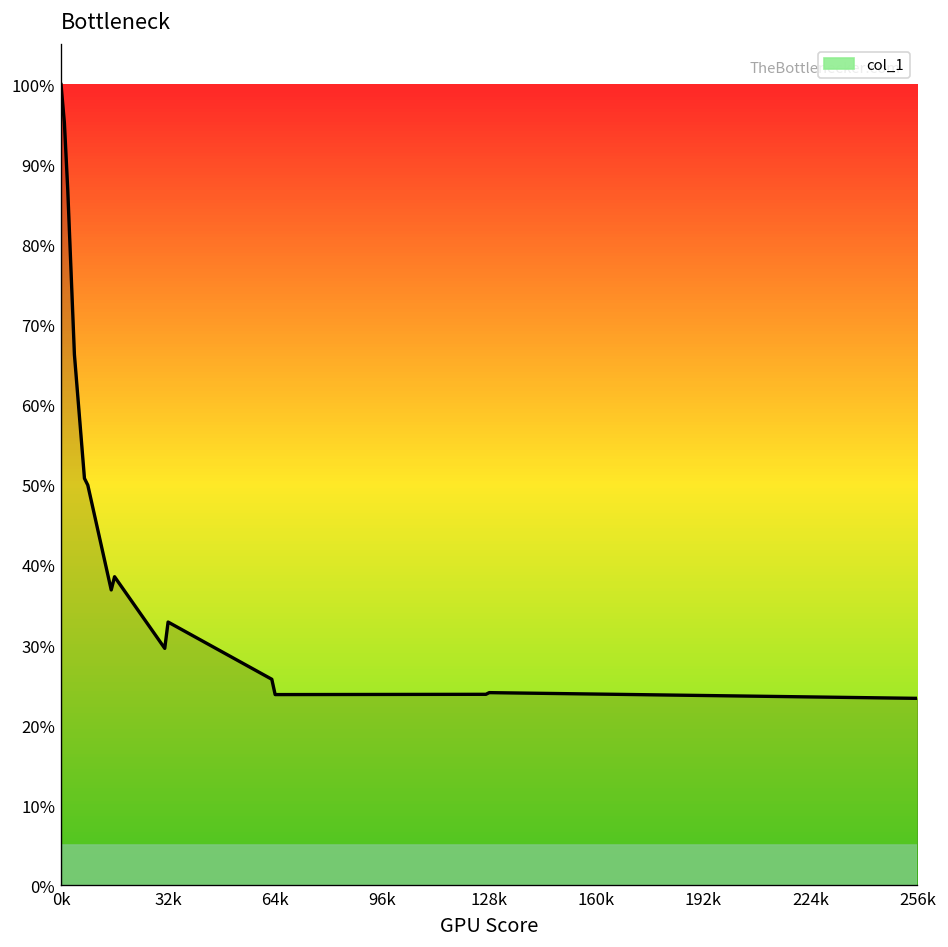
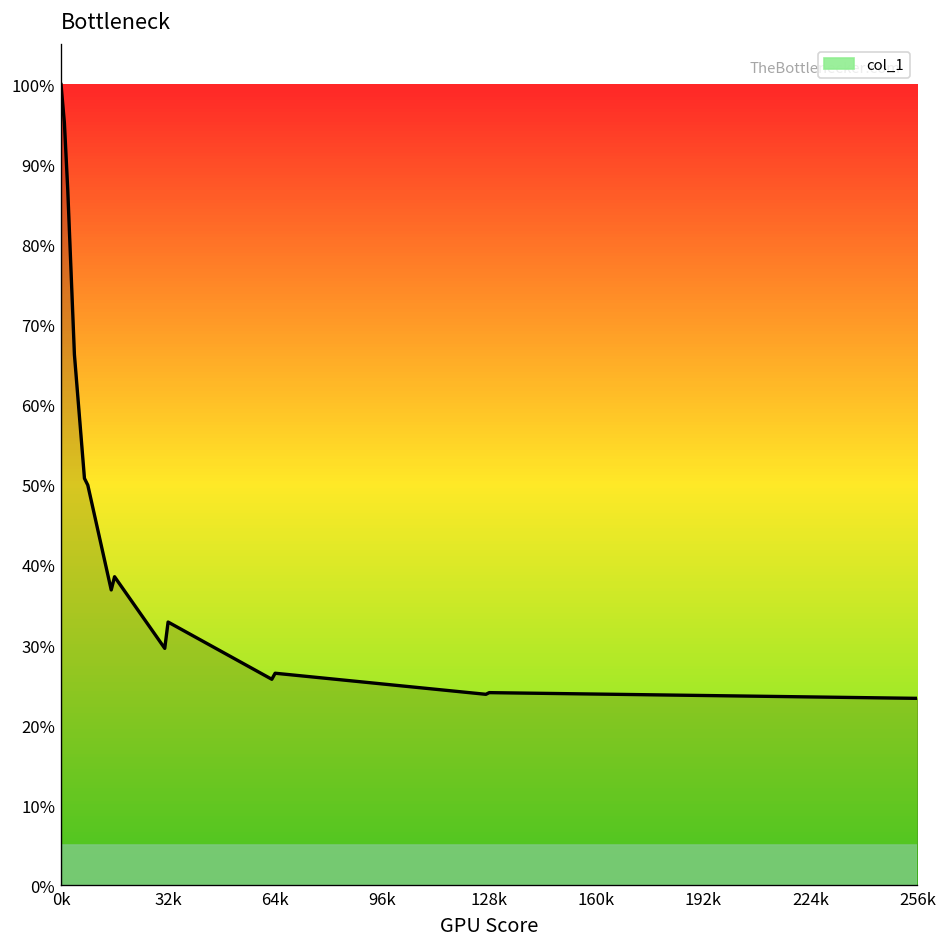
  {
    "0k": "100%",
    "32k": "33%",
-   "64k": "24%",
+   "64k": "26%",
    "128k": "24%",
    "256k": "23%"
  }
